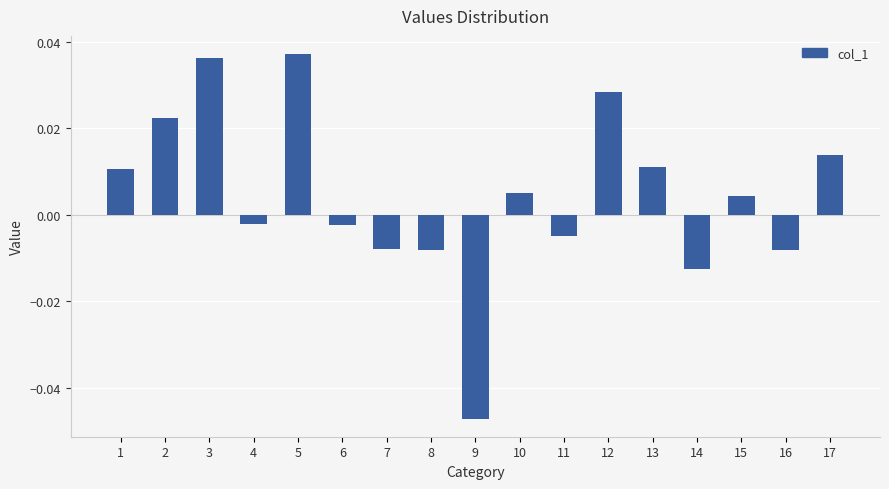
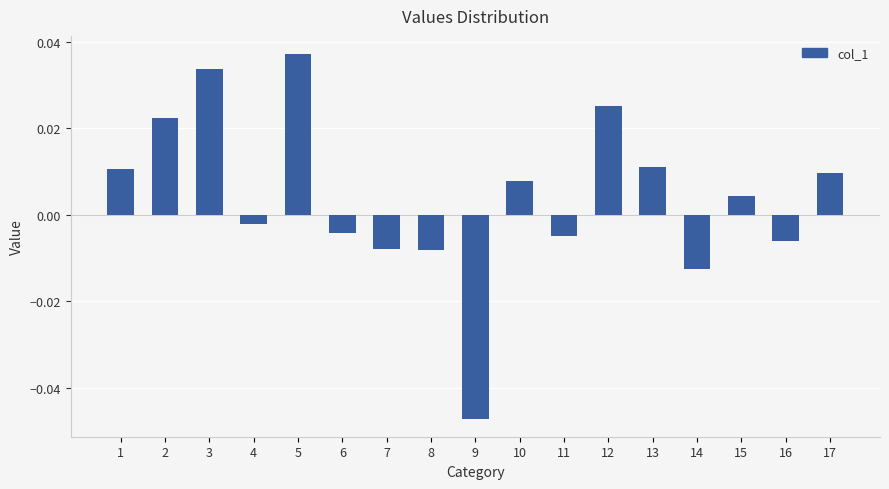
  {
    "1": 0.011,
    "2": 0.022,
-   "3": 0.036,
+   "3": 0.034,
    "4": -0.002,
    "5": 0.037,
-   "6": -0.002,
+   "6": -0.004,
    "7": -0.008,
    "8": -0.008,
    "9": -0.047,
-   "10": 0.005,
+   "10": 0.008,
    "11": -0.005,
-   "12": 0.028,
+   "12": 0.025,
    "13": 0.011,
    "14": -0.013,
    "15": 0.004,
-   "16": -0.008,
-   "17": 0.014
+   "16": -0.006,
+   "17": 0.010
  }
